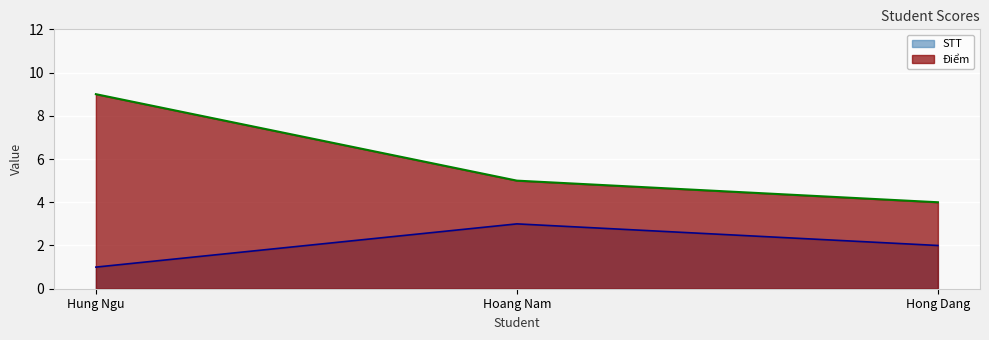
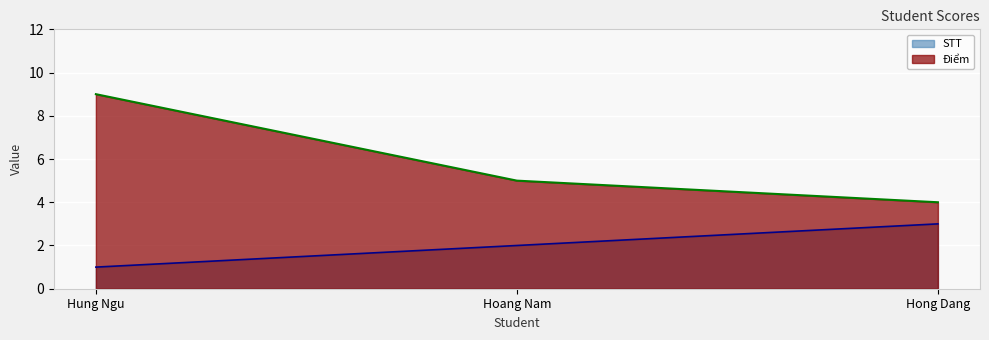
  {
    "STT": {
      "Hung Ngu": 1,
-     "Hoang Nam": 3,
-     "Hong Dang": 2
+     "Hoang Nam": 2,
+     "Hong Dang": 3
    },
    "Điểm": {
      "Hung Ngu": 9,
      "Hoang Nam": 5,
      "Hong Dang": 4
    }
  }
